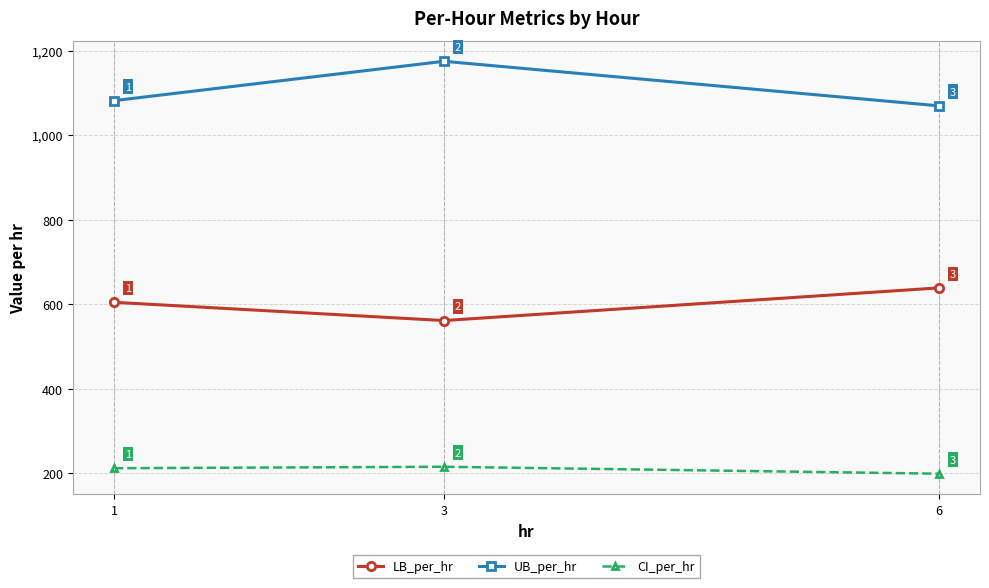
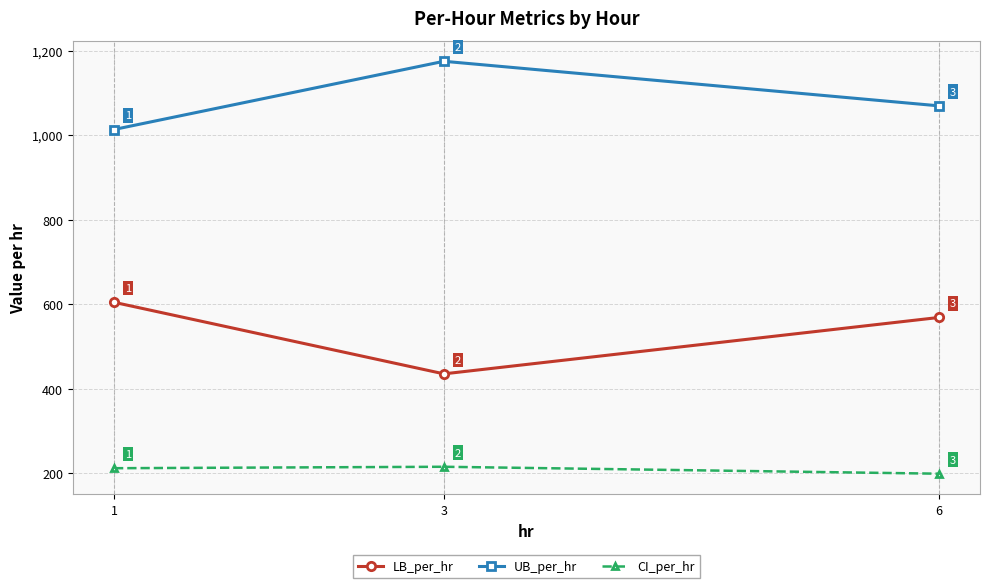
  {
    "LB_per_hr": {
-     "3": "560",
-     "6": "640"
+     "3": "440",
+     "6": "570"
    },
    "UB_per_hr": {
-     "1": "1,080"
+     "1": "1,010"
    }
  }
